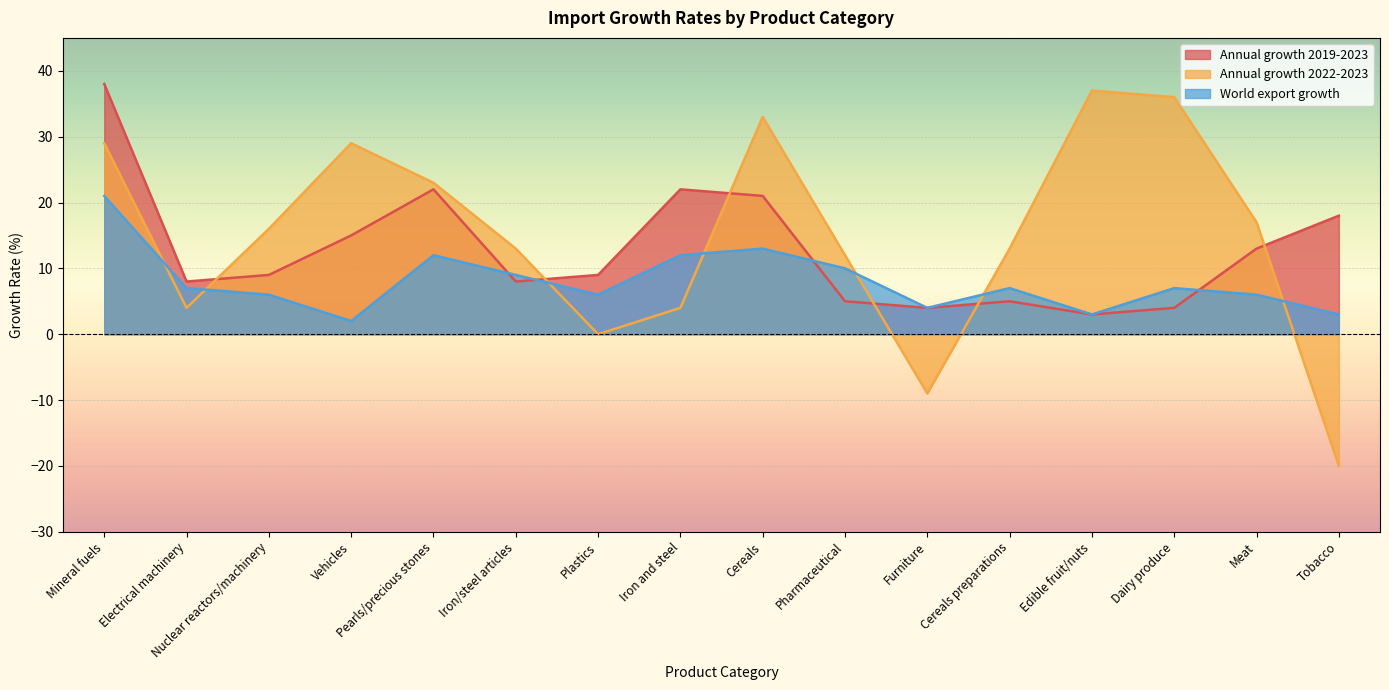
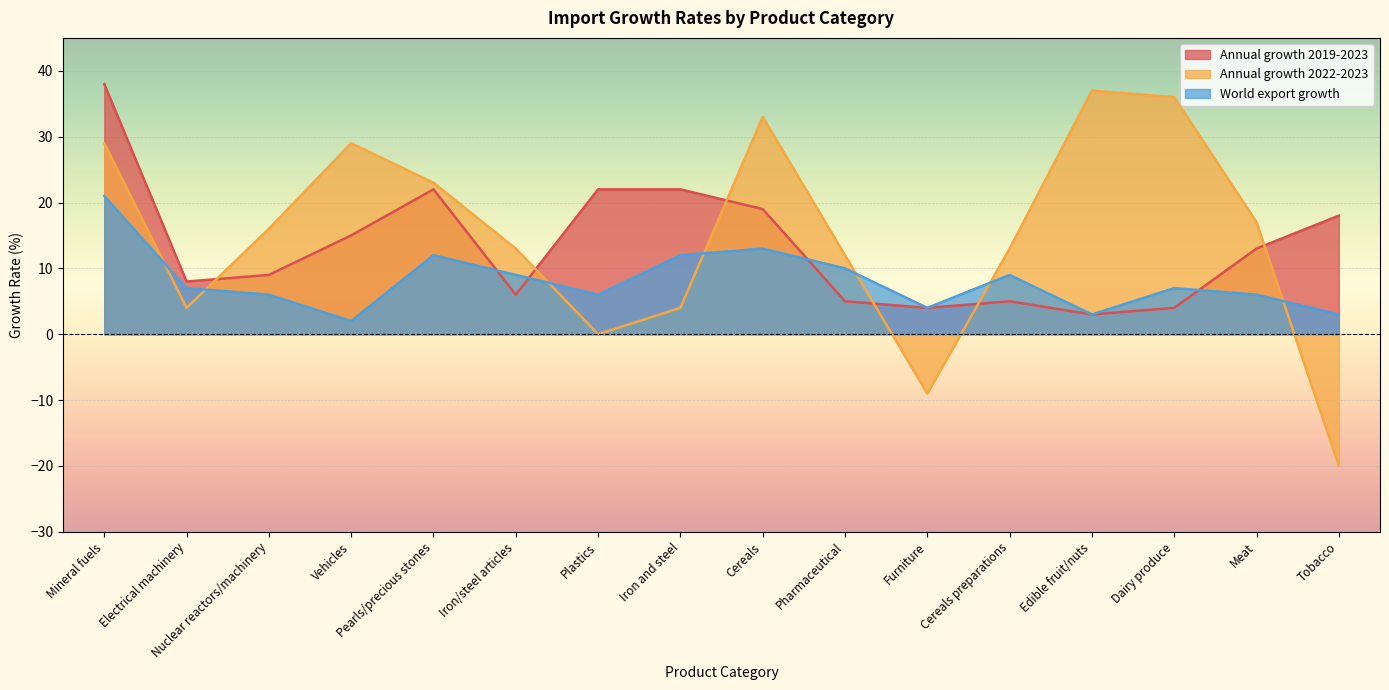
  {
    "Annual growth 2019-2023": {
      "Mineral fuels": 38,
      "Electrical machinery": 8,
      "Nuclear reactors/machinery": 9,
      "Vehicles": 15,
      "Pearls/precious stones": 22,
-     "Iron/steel articles": 8,
-     "Plastics": 9,
+     "Iron/steel articles": 6,
+     "Plastics": 22,
      "Iron and steel": 22,
-     "Cereals": 21,
+     "Cereals": 19,
      "Pharmaceutical": 5,
      "Cereals preparations": 5,
      "Dairy produce": 4,
      "Meat": 13,
      "Tobacco": 18
    },
    "World export growth": {
      "Mineral fuels": 21,
      "Electrical machinery": 7,
      "Nuclear reactors/machinery": 6,
      "Vehicles": 2,
      "Pearls/precious stones": 12,
      "Iron/steel articles": 9,
      "Plastics": 6,
      "Iron and steel": 12,
      "Cereals": 13,
      "Pharmaceutical": 10,
-     "Cereals preparations": 7,
+     "Cereals preparations": 9,
      "Dairy produce": 7,
      "Meat": 6,
      "Tobacco": 3
    }
  }
